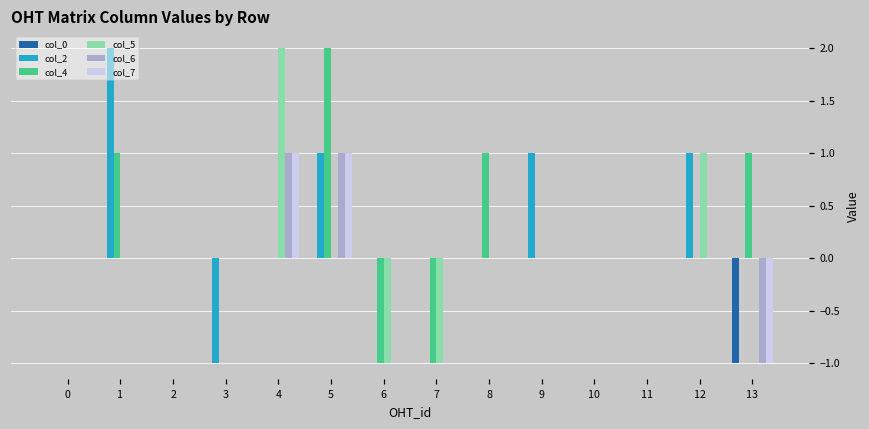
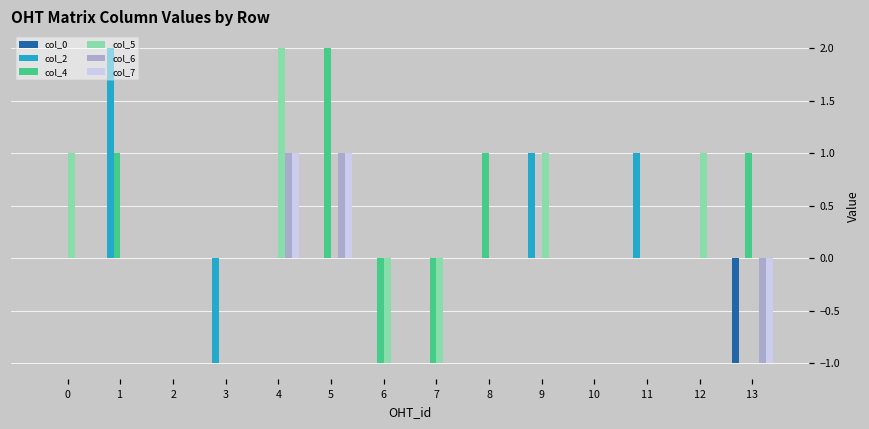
  {
    "col_0": {
      "0": 0,
      "1": 0,
      "2": 0,
      "3": 0,
      "4": 0,
      "5": 0,
      "6": 0,
      "7": 0,
      "8": 0,
      "9": 0,
      "10": 0,
      "11": 0,
      "12": 0,
      "13": -1
    },
    "col_2": {
      "0": 0,
      "2": 0,
      "3": -1,
      "4": 0,
-     "5": 1,
+     "5": 0,
      "6": 0,
      "7": 0,
      "8": 0,
      "9": 1,
      "10": 0,
-     "11": 0,
-     "12": 1,
+     "11": 1,
+     "12": 0,
      "13": 0
    },
    "col_4": {
      "0": 0,
      "1": 1,
      "2": 0,
      "3": 0,
      "4": 0,
      "5": 2,
      "6": -1,
      "7": -1,
      "8": 1,
      "9": 0,
      "10": 0,
      "11": 0,
      "12": 0,
      "13": 1
    },
    "col_5": {
-     "0": 0,
+     "0": 1,
      "1": 0,
      "2": 0,
      "3": 0,
      "4": 2,
      "5": 0,
      "6": -1,
      "7": -1,
      "8": 0,
-     "9": 0,
+     "9": 1,
      "10": 0,
      "11": 0,
      "12": 1,
      "13": 0
    }
  }
